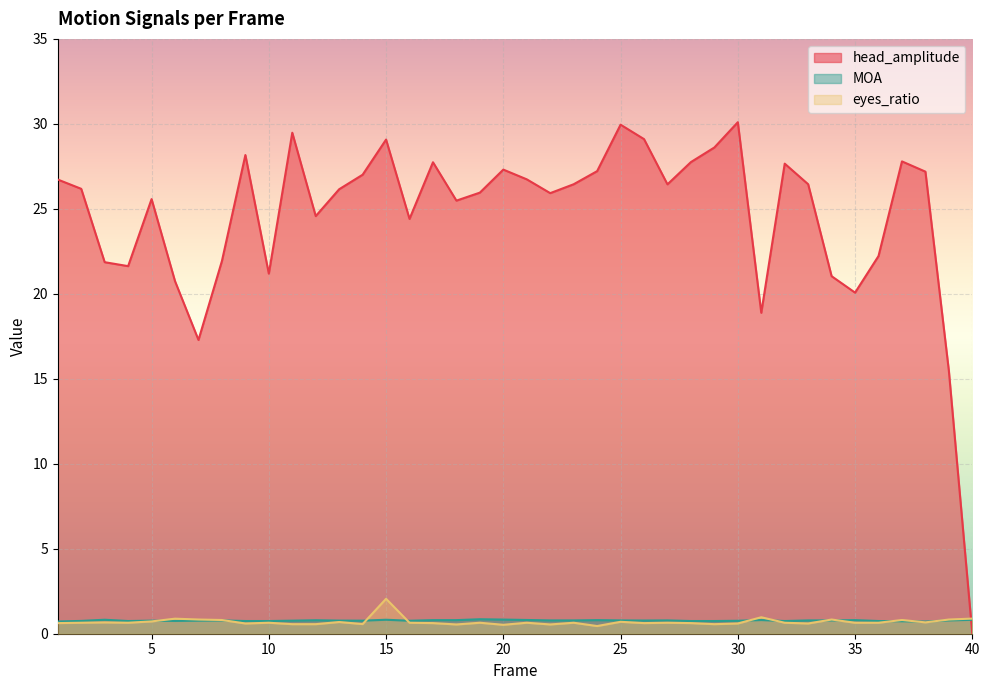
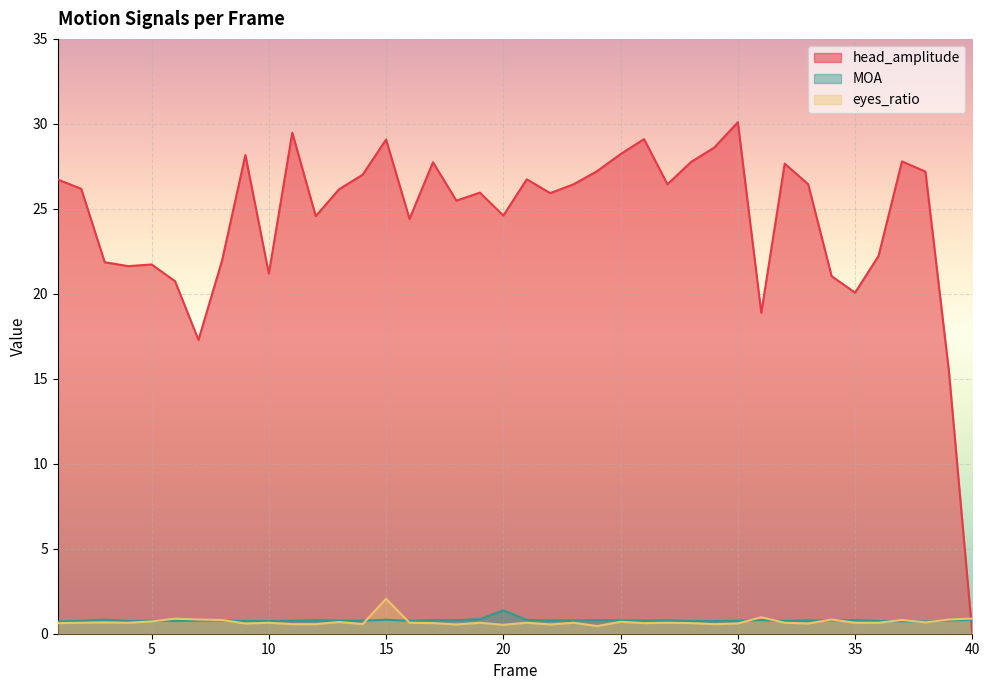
  {
    "head_amplitude": {
-     "5": 25.6,
+     "5": 21.7,
      "10": 21.2,
      "15": 29.1,
-     "20": 27.3,
-     "25": 30.0,
+     "20": 24.6,
+     "25": 28.2,
      "30": 30.1,
      "35": 20.1,
      "40": 0.0
    },
    "MOA": {
      "15": 0.8,
-     "20": 0.8,
+     "20": 1.4,
      "30": 0.8,
      "35": 0.8
    },
    "eyes_ratio": {
      "15": 2.1,
      "20": 0.5,
      "30": 0.6,
      "35": 0.6
    }
  }
